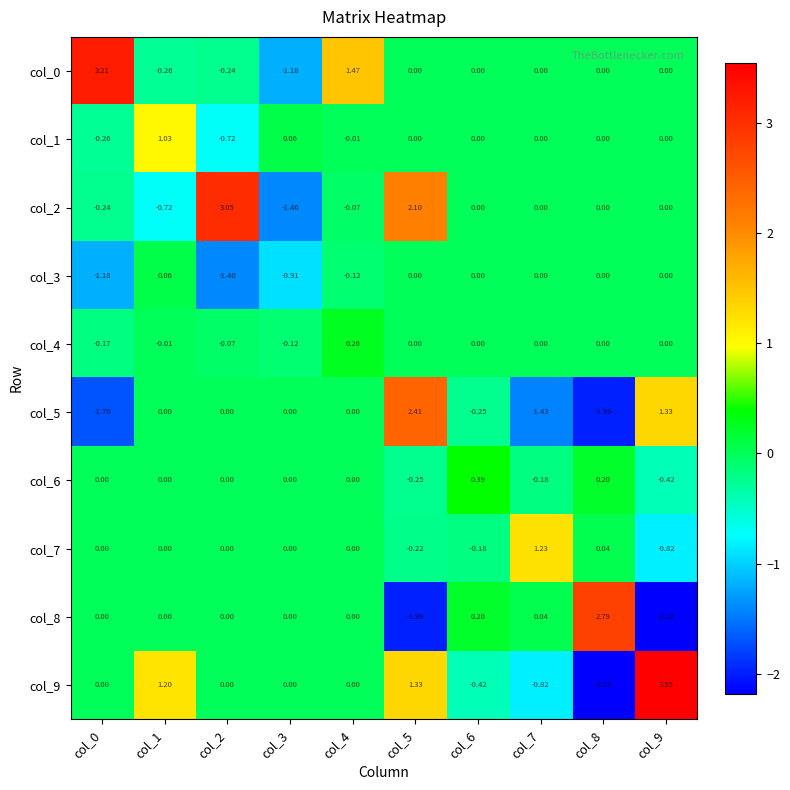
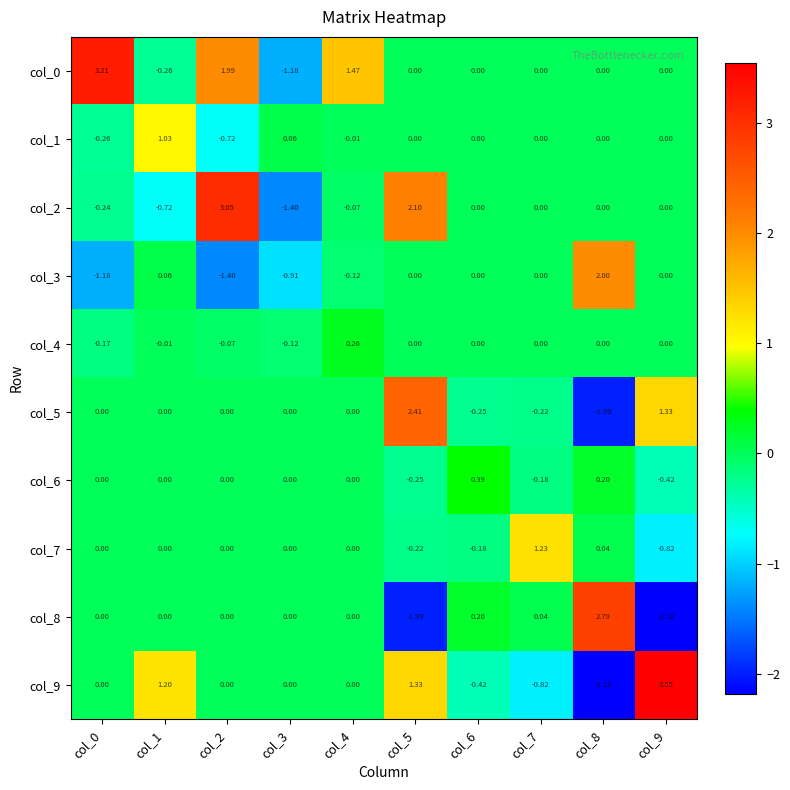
  {
    "col_0": {
      "col_0": 3.21,
      "col_1": -0.26,
-     "col_2": -0.24,
+     "col_2": 1.99,
      "col_3": -1.18,
      "col_4": 1.47,
      "col_5": 0.00,
      "col_6": 0.00,
      "col_7": 0.00,
      "col_9": 0.00
    },
    "col_1": {
      "col_0": -0.26,
      "col_1": 1.03,
      "col_2": -0.72,
      "col_3": 0.06,
      "col_4": -0.01,
      "col_5": 0.00,
      "col_6": 0.00,
      "col_7": 0.00,
      "col_8": 0.00,
      "col_9": 0.00
    },
    "col_2": {
      "col_0": -0.24,
      "col_1": -0.72,
      "col_2": 3.05,
      "col_3": -1.40,
      "col_4": -0.07,
      "col_5": 2.10,
      "col_6": 0.00,
      "col_7": 0.00,
      "col_8": 0.00,
      "col_9": 0.00
    },
    "col_3": {
      "col_0": -1.18,
      "col_1": 0.06,
      "col_2": -1.40,
      "col_3": -0.91,
      "col_4": -0.12,
      "col_5": 0.00,
      "col_6": 0.00,
      "col_7": 0.00,
-     "col_8": 0.00,
+     "col_8": 2.00,
      "col_9": 0.00
    },
    "col_4": {
      "col_0": -0.17,
      "col_1": -0.01,
      "col_2": -0.07,
      "col_3": -0.12,
      "col_4": 0.26,
      "col_5": 0.00,
      "col_6": 0.00,
      "col_7": 0.00,
      "col_8": 0.00,
      "col_9": 0.00
    },
    "col_5": {
-     "col_0": -1.70,
+     "col_0": 0.00,
      "col_1": 0.00,
      "col_2": 0.00,
      "col_3": 0.00,
      "col_4": 0.00,
      "col_5": 2.41,
      "col_6": -0.25,
-     "col_7": -1.43,
+     "col_7": -0.22,
      "col_8": -1.99,
      "col_9": 1.33
    },
    "col_6": {
      "col_0": 0.00,
      "col_1": 0.00,
      "col_2": 0.00,
      "col_3": 0.00,
      "col_4": 0.00,
      "col_5": -0.25,
      "col_6": 0.39,
      "col_7": -0.18,
      "col_8": 0.20,
      "col_9": -0.42
    },
    "col_7": {
      "col_0": 0.00,
      "col_1": 0.00,
      "col_2": 0.00,
      "col_3": 0.00,
      "col_4": 0.00,
      "col_5": -0.22,
      "col_6": -0.18,
      "col_7": 1.23,
      "col_8": 0.04,
      "col_9": -0.82
    },
    "col_8": {
      "col_0": 0.00,
      "col_1": 0.00,
      "col_2": 0.00,
      "col_3": 0.00,
      "col_4": 0.00,
      "col_5": -1.99,
      "col_6": 0.20,
      "col_7": 0.04,
      "col_8": 2.79,
      "col_9": -2.18
    },
    "col_9": {
      "col_0": 0.00,
      "col_1": 1.20,
      "col_2": 0.00,
      "col_3": 0.00,
      "col_4": 0.00,
      "col_5": 1.33,
      "col_6": -0.42,
      "col_7": -0.82,
      "col_8": -2.18,
      "col_9": 3.55
    }
  }
